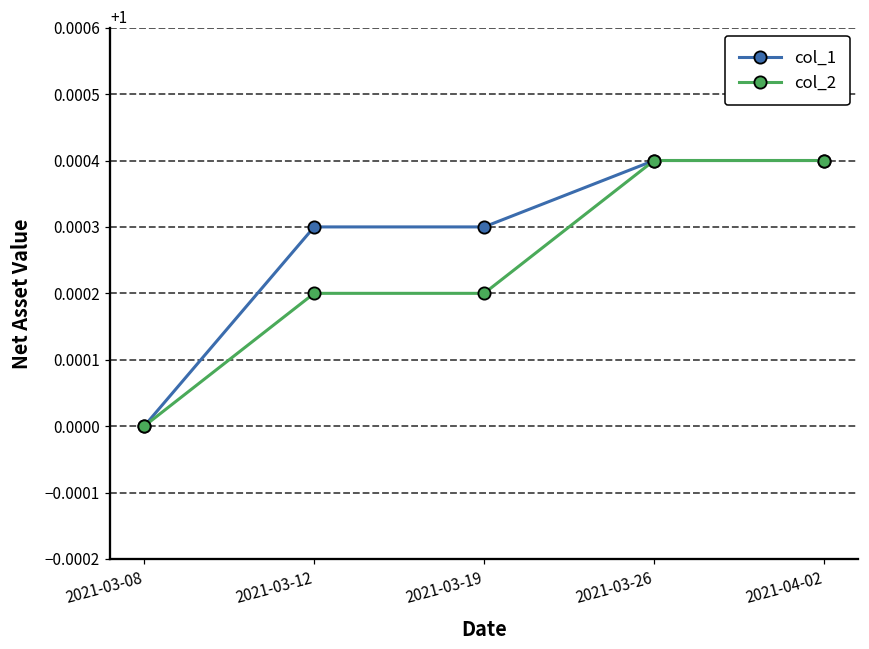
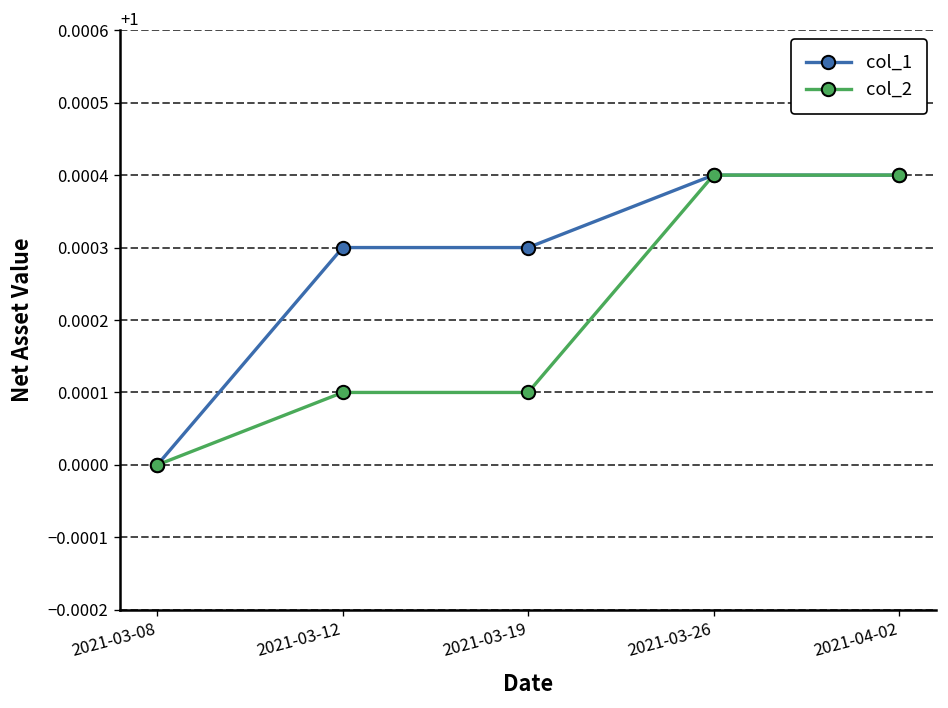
  {
    "col_1": {
      "2021-03-12": 1.0003,
      "2021-03-19": 1.0003
    },
    "col_2": {
-     "2021-03-12": 1.0002,
-     "2021-03-19": 1.0002
+     "2021-03-12": 1.0001,
+     "2021-03-19": 1.0001
    }
  }
